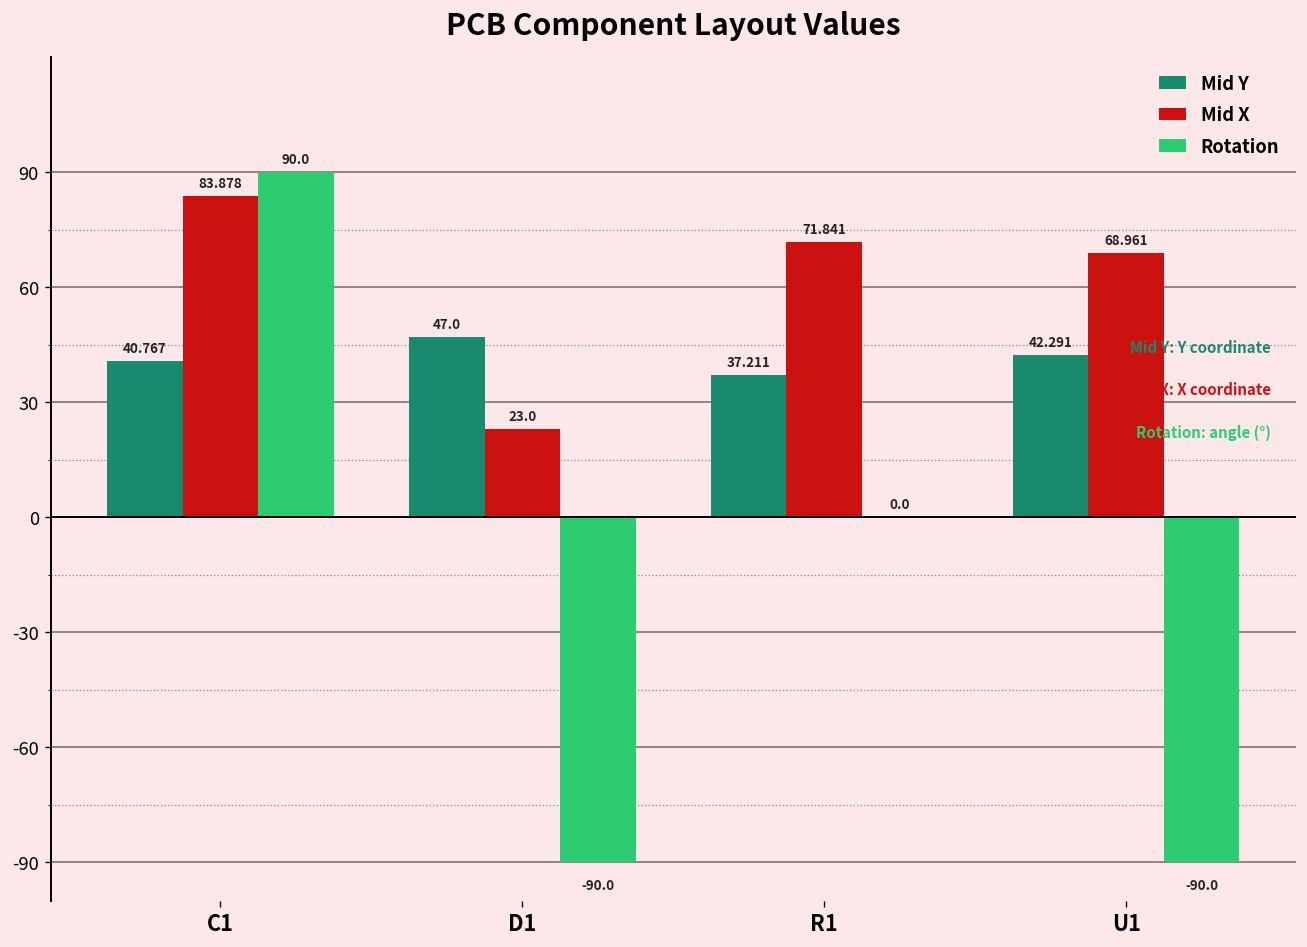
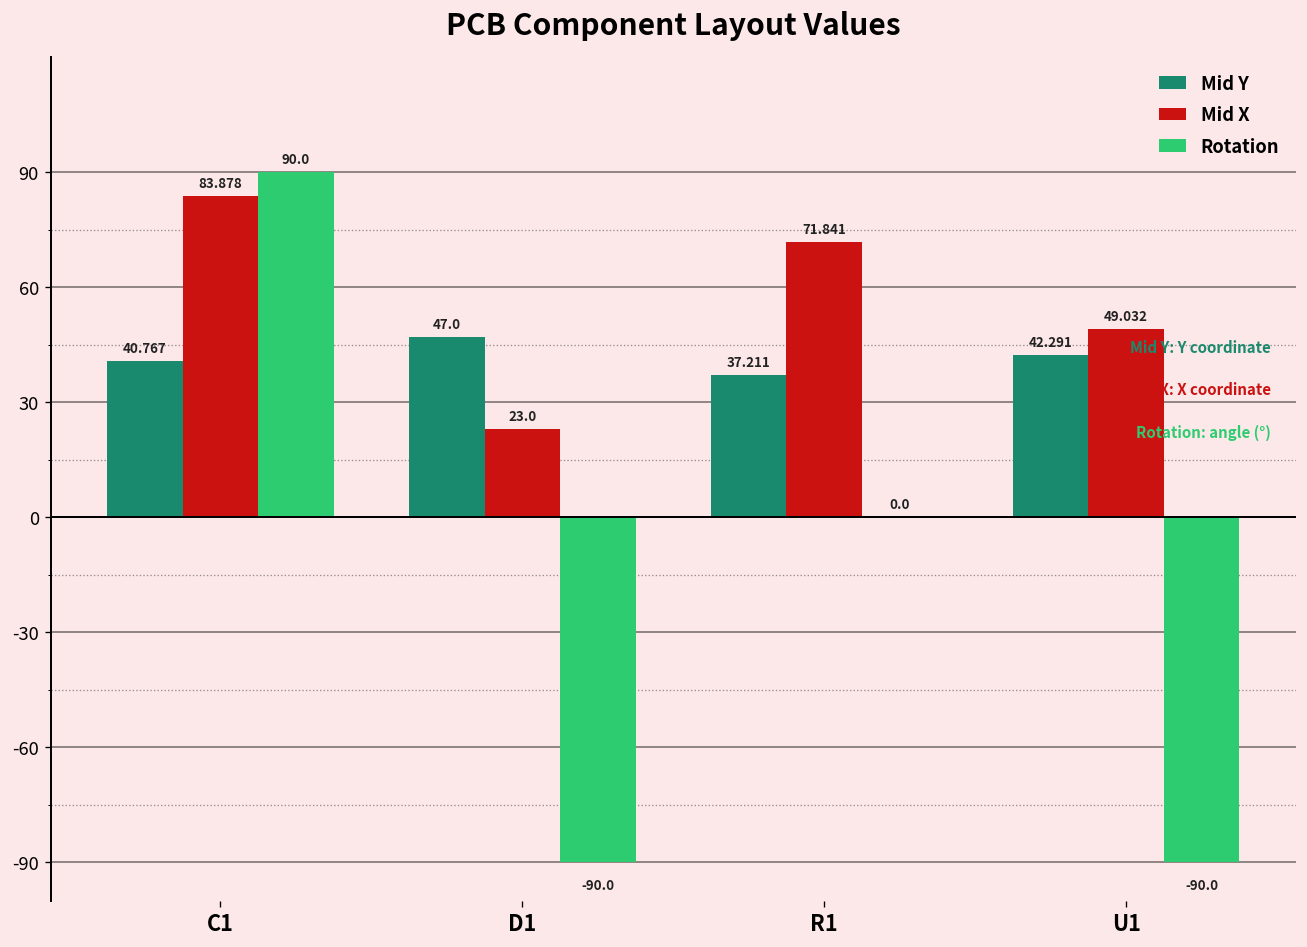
  {
    "Mid Y": {
      "C1": 40.767,
      "D1": 47.0,
      "R1": 37.211,
      "U1": 42.291
    },
    "Mid X": {
      "C1": 83.878,
      "D1": 23.0,
      "R1": 71.841,
-     "U1": 68.961
+     "U1": 49.032
    },
    "Rotation": {
      "C1": 90.0,
      "D1": -90.0,
      "R1": 0.0,
      "U1": -90.0
    }
  }
